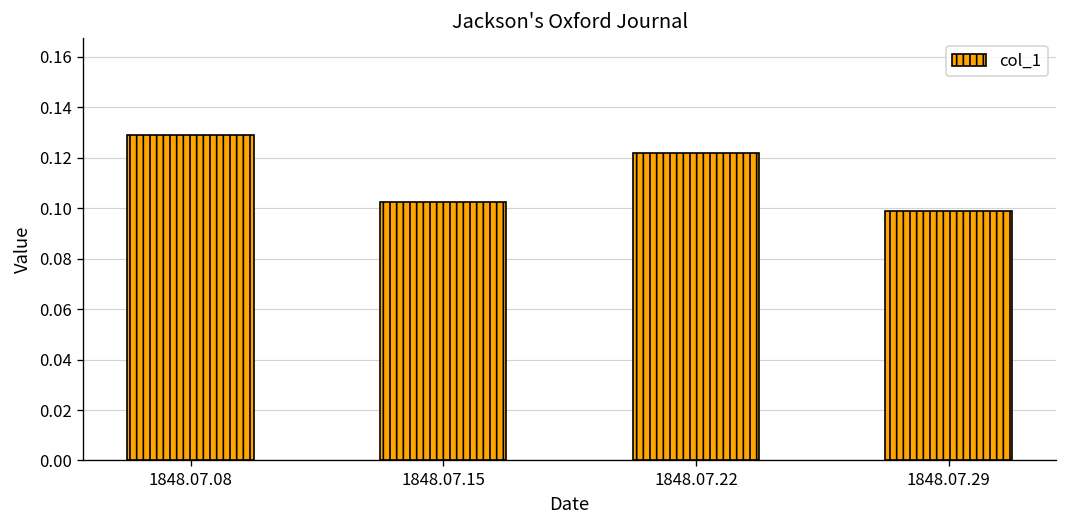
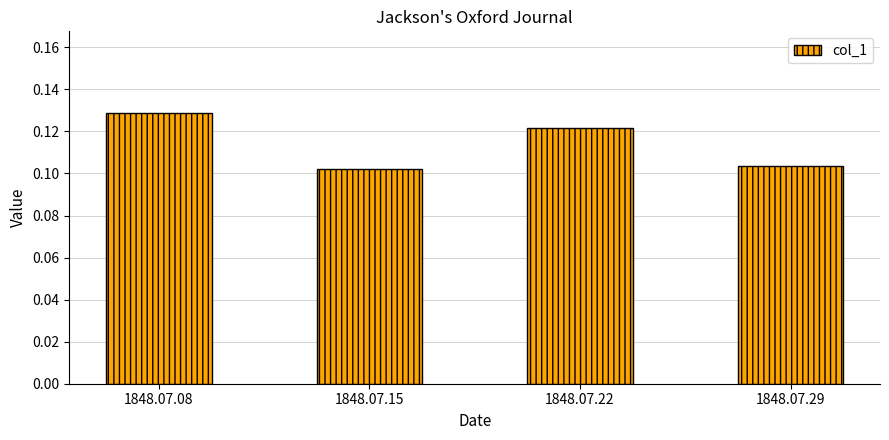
  {
    "1848.07.08": 0.129,
    "1848.07.15": 0.102,
    "1848.07.22": 0.122,
-   "1848.07.29": 0.099
+   "1848.07.29": 0.104
  }
